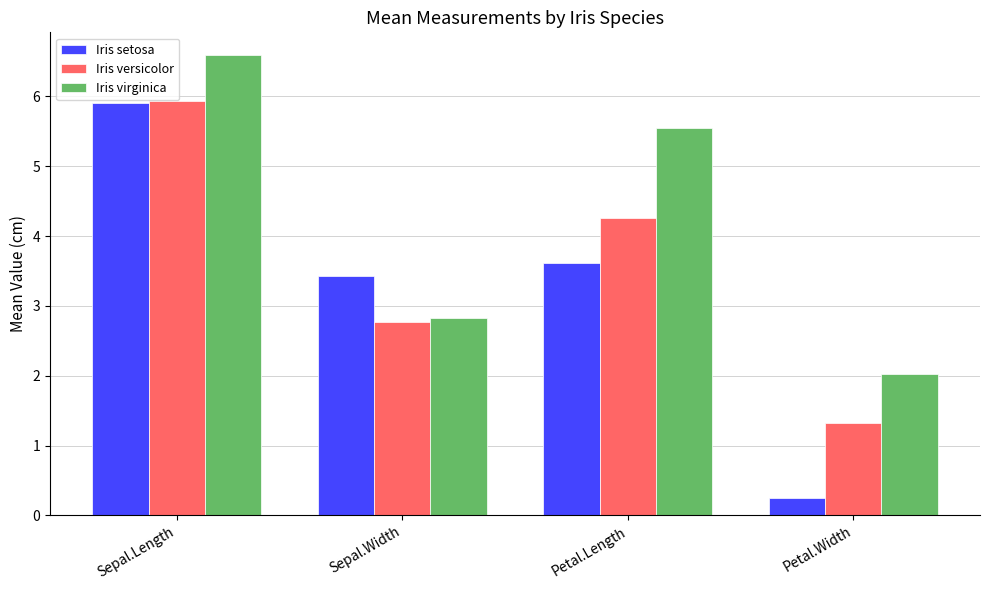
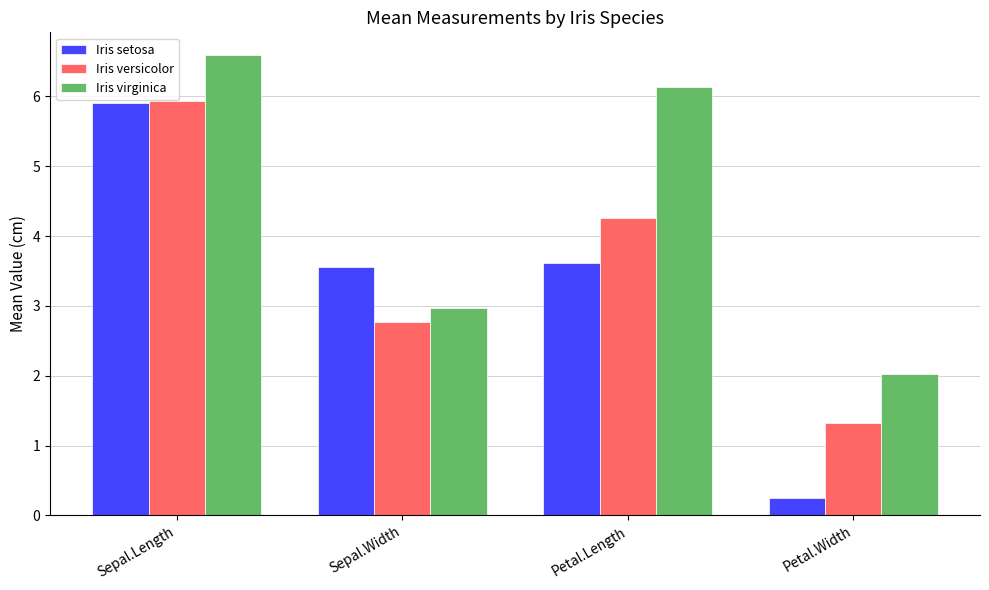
  {
    "Iris setosa": {
      "Sepal.Length": 5.9,
-     "Sepal.Width": 3.4,
+     "Sepal.Width": 3.6,
      "Petal.Length": 3.6,
      "Petal.Width": 0.2
    },
    "Iris versicolor": {
      "Sepal.Length": 5.9,
      "Sepal.Width": 2.8,
      "Petal.Length": 4.3,
      "Petal.Width": 1.3
    },
    "Iris virginica": {
      "Sepal.Length": 6.6,
-     "Sepal.Width": 2.8,
-     "Petal.Length": 5.6,
+     "Sepal.Width": 3.0,
+     "Petal.Length": 6.1,
      "Petal.Width": 2.0
    }
  }
